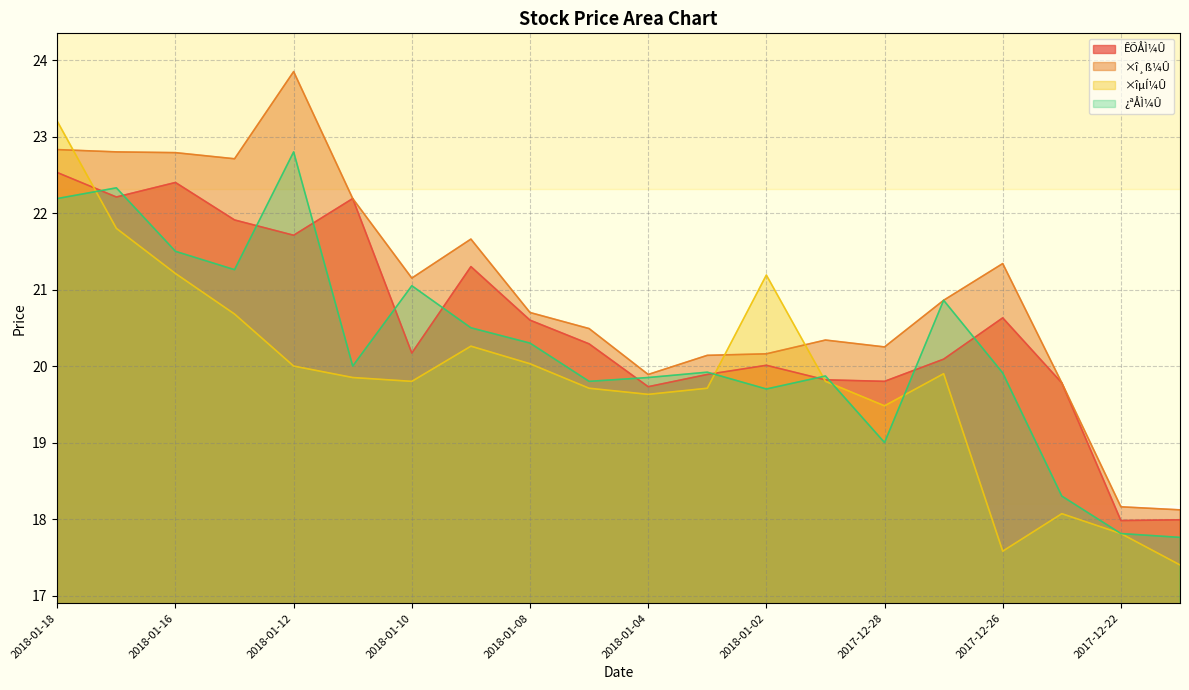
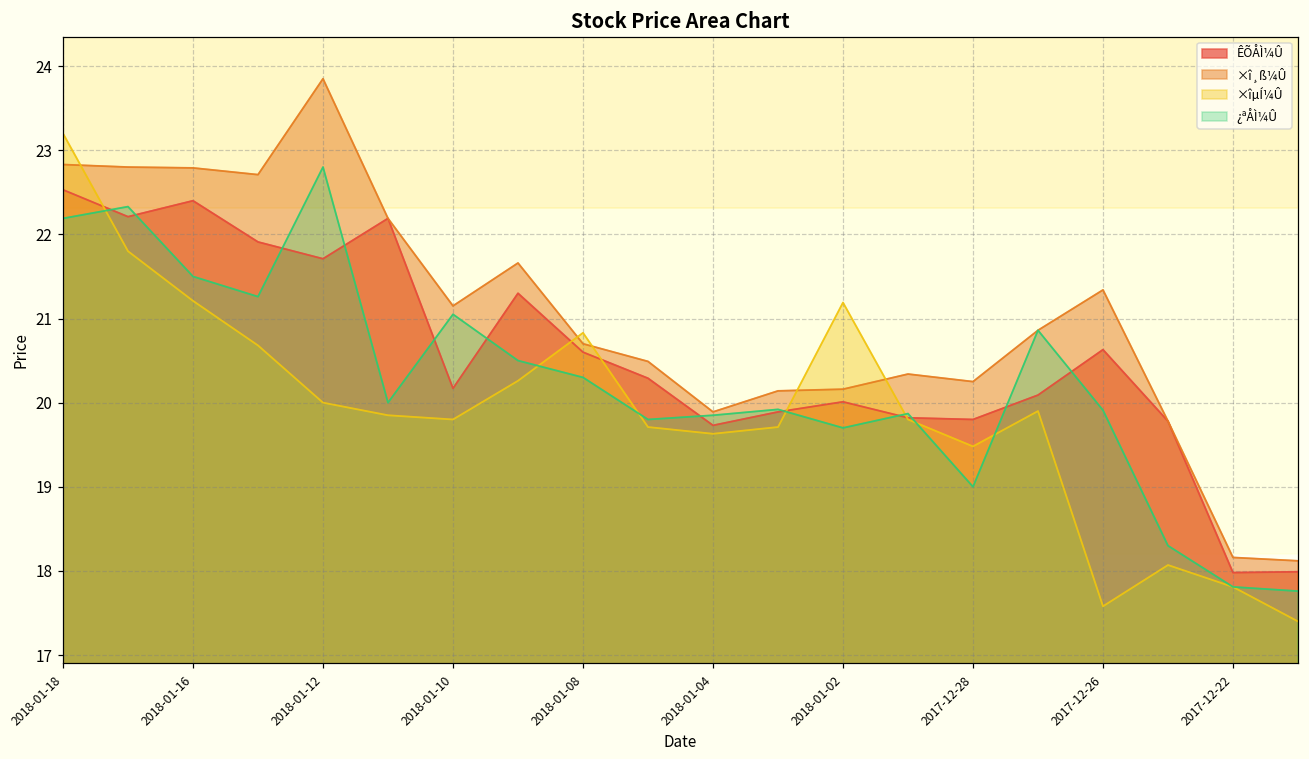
  {
    "×îµÍ¼Û": {
      "2018-01-18": 23.2,
      "2018-01-16": 21.2,
      "2018-01-12": 20.0,
      "2018-01-10": 19.8,
-     "2018-01-08": 20.0,
+     "2018-01-08": 20.8,
      "2018-01-04": 19.6,
      "2018-01-02": 21.2,
      "2017-12-28": 19.5,
      "2017-12-26": 17.6
    },
    "¿ªÅÌ¼Û": {
      "2018-01-18": 22.2,
      "2018-01-16": 21.5,
      "2018-01-12": 22.8,
      "2018-01-10": 21.1,
      "2018-01-08": 20.3,
      "2018-01-04": 19.9,
      "2018-01-02": 19.7,
      "2017-12-28": 19.0,
      "2017-12-26": 19.9
    }
  }
